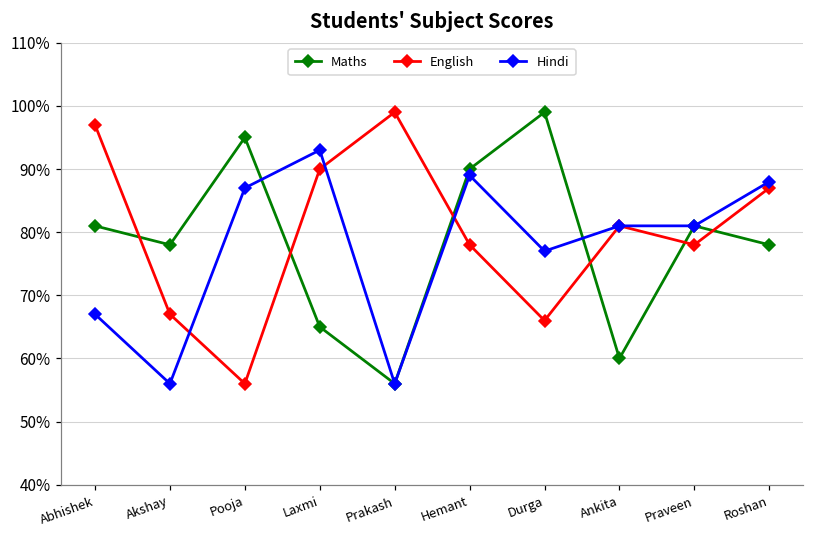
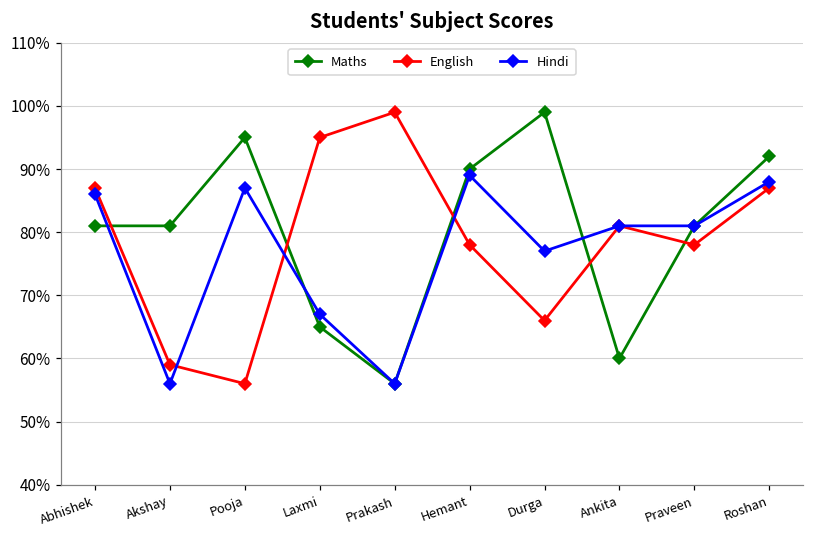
  {
    "Maths": {
      "Abhishek": "81%",
-     "Akshay": "78%",
+     "Akshay": "81%",
      "Pooja": "95%",
      "Laxmi": "65%",
      "Hemant": "90%",
      "Durga": "99%",
      "Ankita": "60%",
-     "Roshan": "78%"
+     "Roshan": "92%"
    },
    "English": {
-     "Abhishek": "97%",
-     "Akshay": "67%",
+     "Abhishek": "87%",
+     "Akshay": "59%",
      "Pooja": "56%",
-     "Laxmi": "90%",
+     "Laxmi": "95%",
      "Prakash": "99%",
      "Hemant": "78%",
      "Durga": "66%",
      "Praveen": "78%",
      "Roshan": "87%"
    },
    "Hindi": {
-     "Abhishek": "67%",
+     "Abhishek": "86%",
      "Akshay": "56%",
      "Pooja": "87%",
-     "Laxmi": "93%",
+     "Laxmi": "67%",
      "Hemant": "89%",
      "Durga": "77%",
      "Roshan": "88%"
    }
  }
